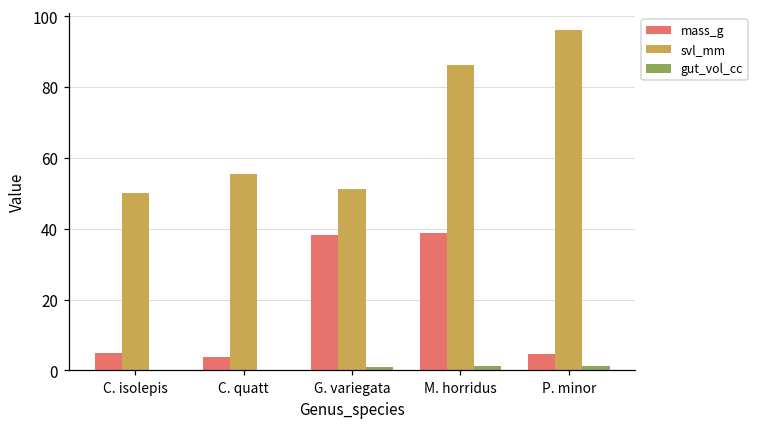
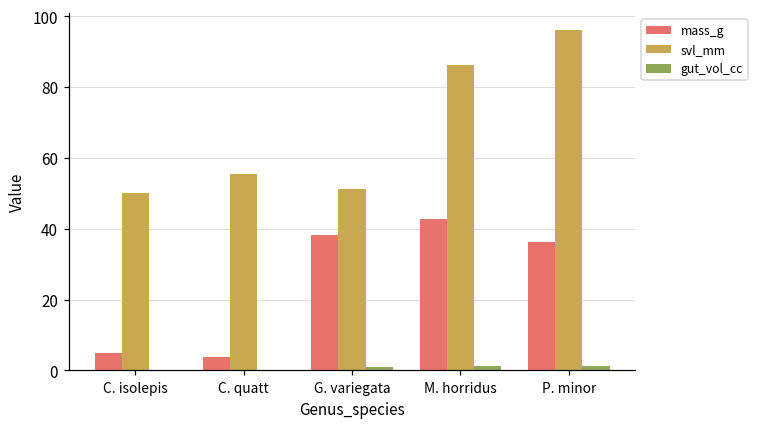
  {
    "mass_g": {
      "C. isolepis": 5,
      "C. quatt": 4,
      "G. variegata": 38,
-     "M. horridus": 39,
-     "P. minor": 5
+     "M. horridus": 43,
+     "P. minor": 36
    }
  }
